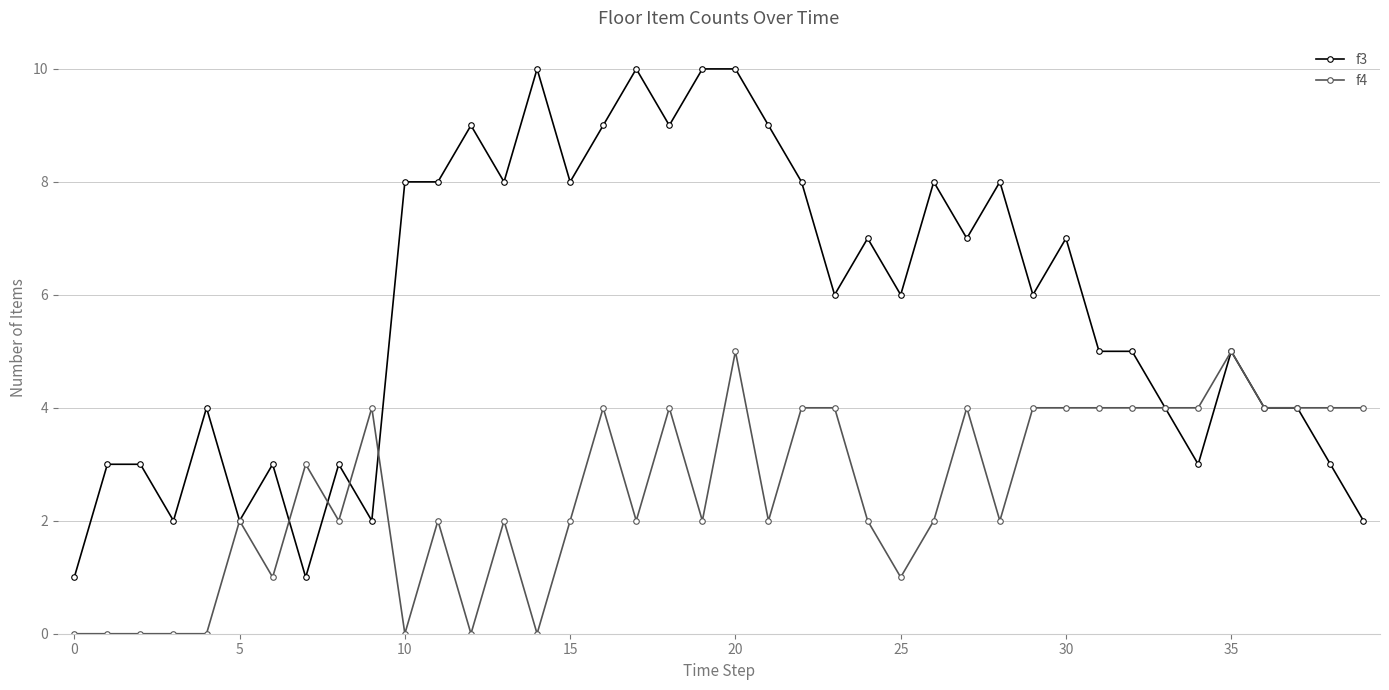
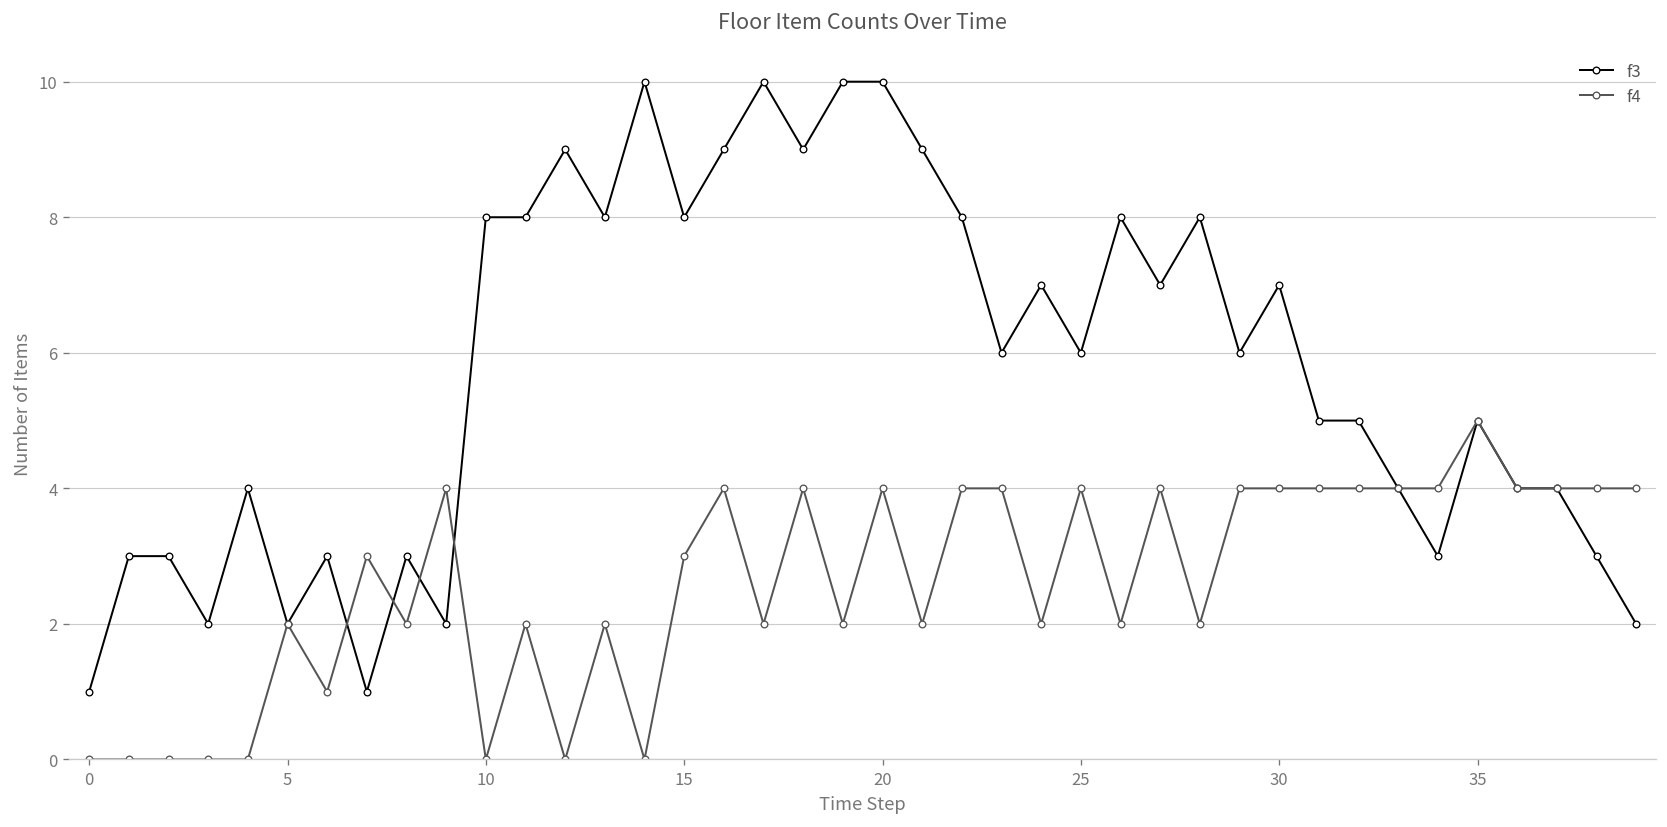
  {
    "f3": {
      "0": 1,
      "10": 8,
      "15": 8,
      "20": 10,
      "25": 6,
      "30": 7
    },
    "f4": {
      "0": 0,
      "10": 0,
-     "15": 2,
-     "20": 5,
-     "25": 1,
+     "15": 3,
+     "20": 4,
+     "25": 4,
      "30": 4
    }
  }
